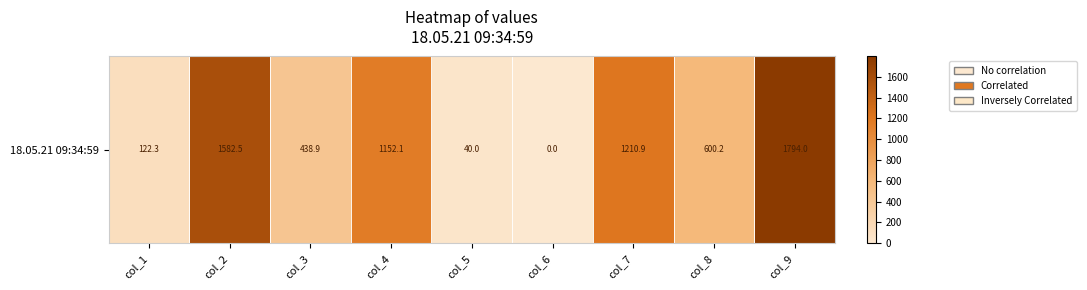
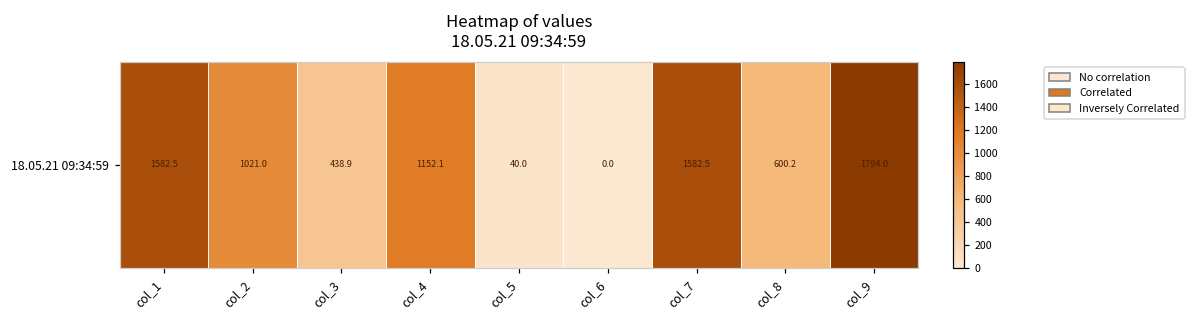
  {
    "18.05.21 09:34:59": {
-     "col_1": 122.3,
-     "col_2": 1582.5,
+     "col_1": 1582.5,
+     "col_2": 1021.0,
      "col_3": 438.9,
      "col_4": 1152.1,
      "col_5": 40.0,
      "col_6": 0.0,
-     "col_7": 1210.9,
+     "col_7": 1582.5,
      "col_8": 600.2,
      "col_9": 1794.0
    }
  }
